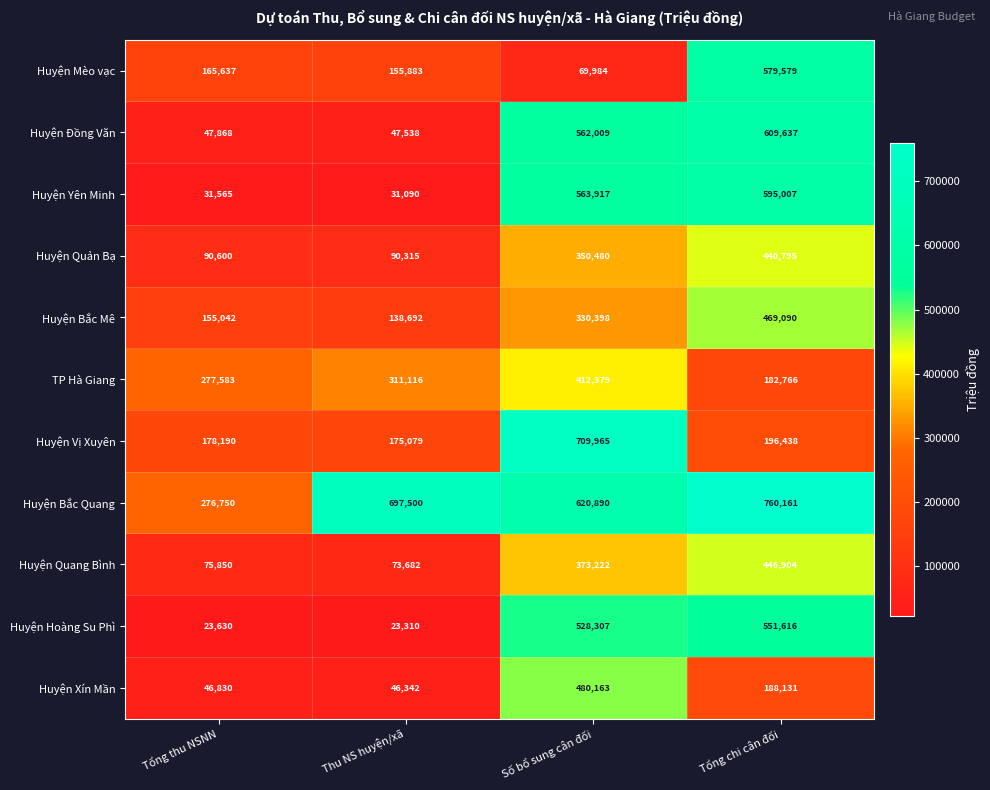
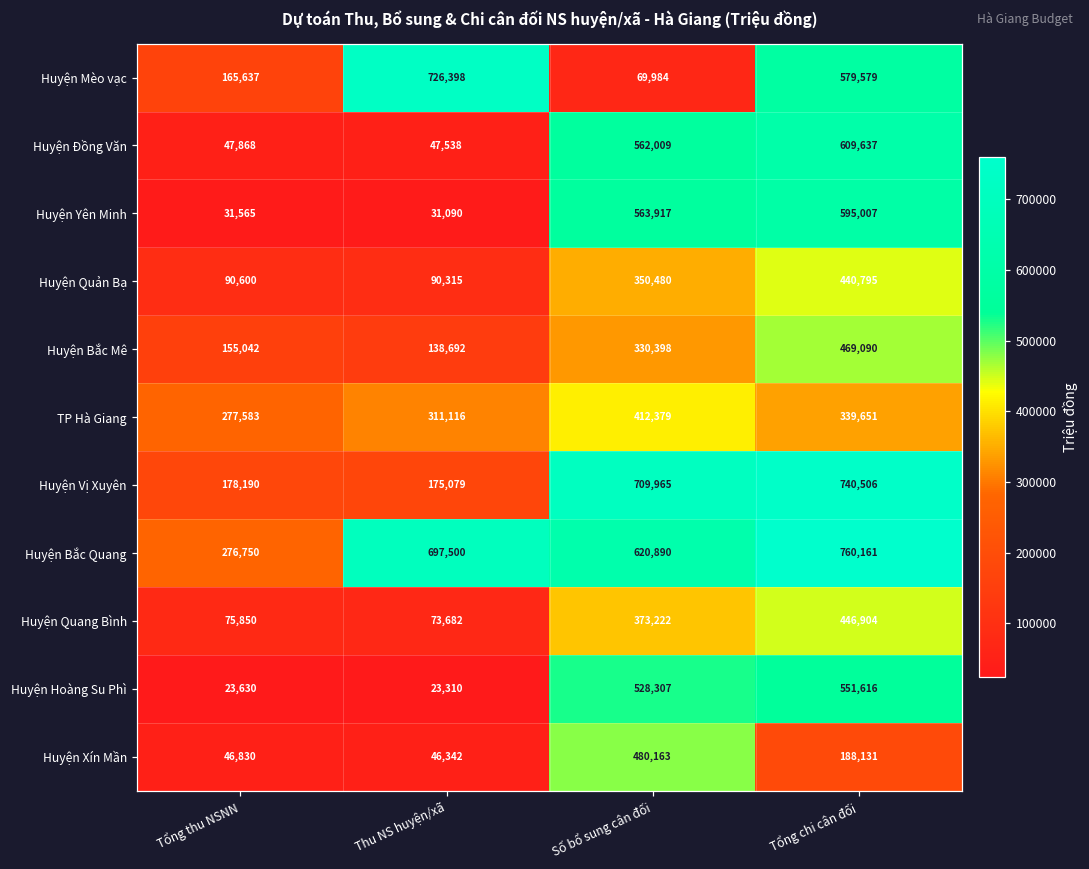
  {
    "Huyện Mèo vạc": {
      "Tổng thu NSNN": "165,637",
-     "Thu NS huyện/xã": "155,883",
+     "Thu NS huyện/xã": "726,398",
      "Số bổ sung cân đối": "69,984",
      "Tổng chi cân đối": "579,579"
    },
    "Huyện Đồng Văn": {
      "Tổng thu NSNN": "47,868",
      "Thu NS huyện/xã": "47,538",
      "Số bổ sung cân đối": "562,009",
      "Tổng chi cân đối": "609,637"
    },
    "Huyện Yên Minh": {
      "Tổng thu NSNN": "31,565",
      "Thu NS huyện/xã": "31,090",
      "Số bổ sung cân đối": "563,917",
      "Tổng chi cân đối": "595,007"
    },
    "Huyện Quản Bạ": {
      "Tổng thu NSNN": "90,600",
      "Thu NS huyện/xã": "90,315",
      "Số bổ sung cân đối": "350,480",
      "Tổng chi cân đối": "440,795"
    },
    "Huyện Bắc Mê": {
      "Tổng thu NSNN": "155,042",
      "Thu NS huyện/xã": "138,692",
      "Số bổ sung cân đối": "330,398",
      "Tổng chi cân đối": "469,090"
    },
    "TP Hà Giang": {
      "Tổng thu NSNN": "277,583",
      "Thu NS huyện/xã": "311,116",
      "Số bổ sung cân đối": "412,379",
-     "Tổng chi cân đối": "182,766"
+     "Tổng chi cân đối": "339,651"
    },
    "Huyện Vị Xuyên": {
      "Tổng thu NSNN": "178,190",
      "Thu NS huyện/xã": "175,079",
      "Số bổ sung cân đối": "709,965",
-     "Tổng chi cân đối": "196,438"
+     "Tổng chi cân đối": "740,506"
    },
    "Huyện Bắc Quang": {
      "Tổng thu NSNN": "276,750",
      "Thu NS huyện/xã": "697,500",
      "Số bổ sung cân đối": "620,890",
      "Tổng chi cân đối": "760,161"
    },
    "Huyện Quang Bình": {
      "Tổng thu NSNN": "75,850",
      "Thu NS huyện/xã": "73,682",
      "Số bổ sung cân đối": "373,222",
      "Tổng chi cân đối": "446,904"
    },
    "Huyện Hoàng Su Phì": {
      "Tổng thu NSNN": "23,630",
      "Thu NS huyện/xã": "23,310",
      "Số bổ sung cân đối": "528,307",
      "Tổng chi cân đối": "551,616"
    },
    "Huyện Xín Mần": {
      "Tổng thu NSNN": "46,830",
      "Thu NS huyện/xã": "46,342",
      "Số bổ sung cân đối": "480,163",
      "Tổng chi cân đối": "188,131"
    }
  }
